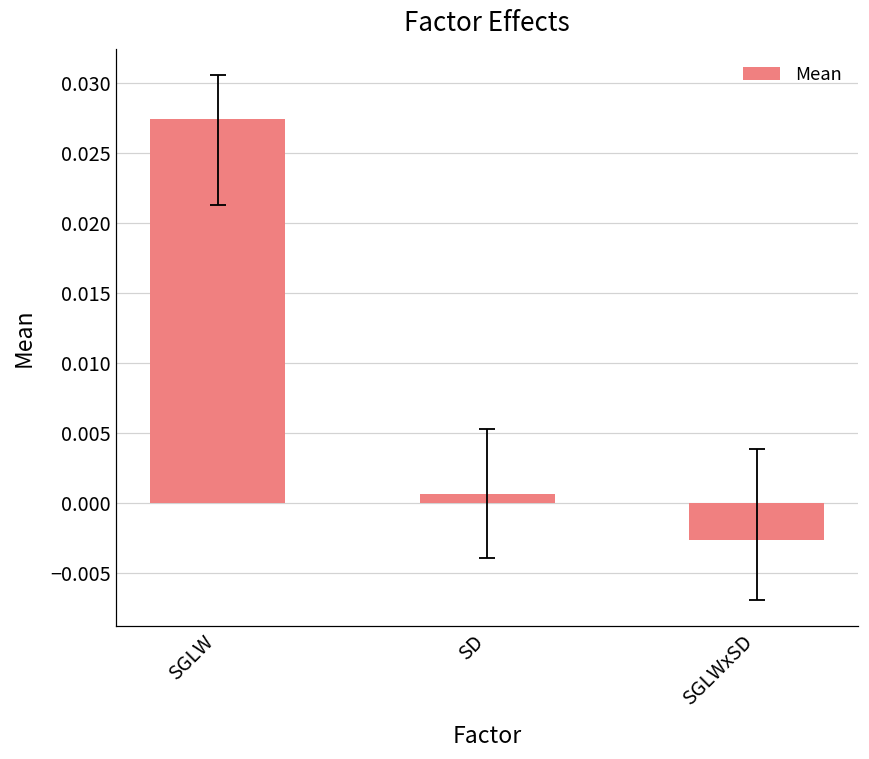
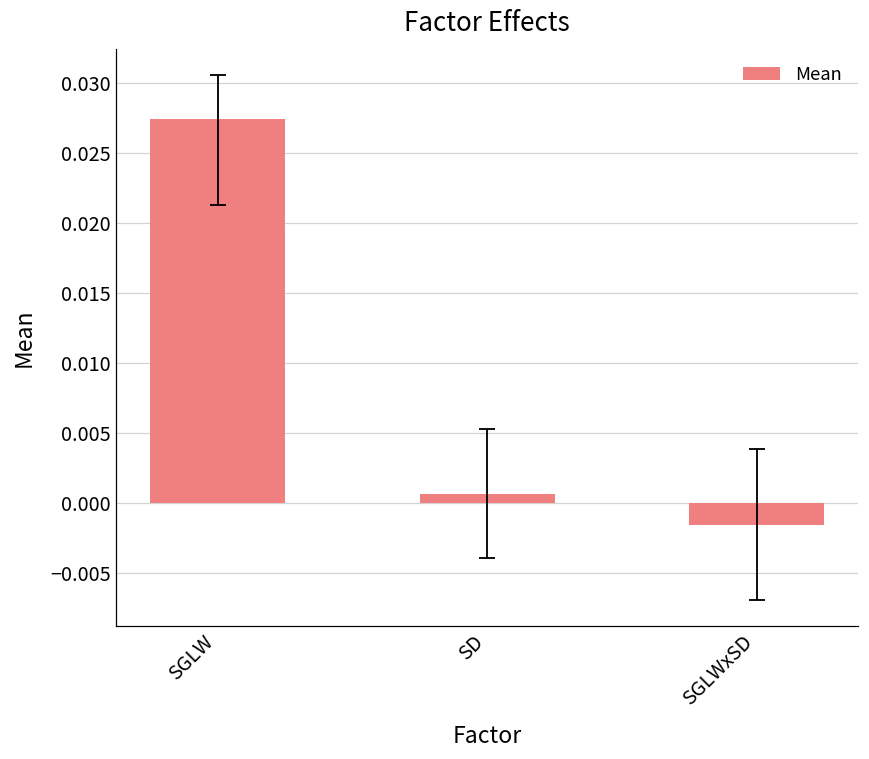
  {
    "Mean": {
      "SGLW": 0.0274,
      "SD": 0.0007,
-     "SGLWxSD": -0.0026
+     "SGLWxSD": -0.0015
    }
  }
